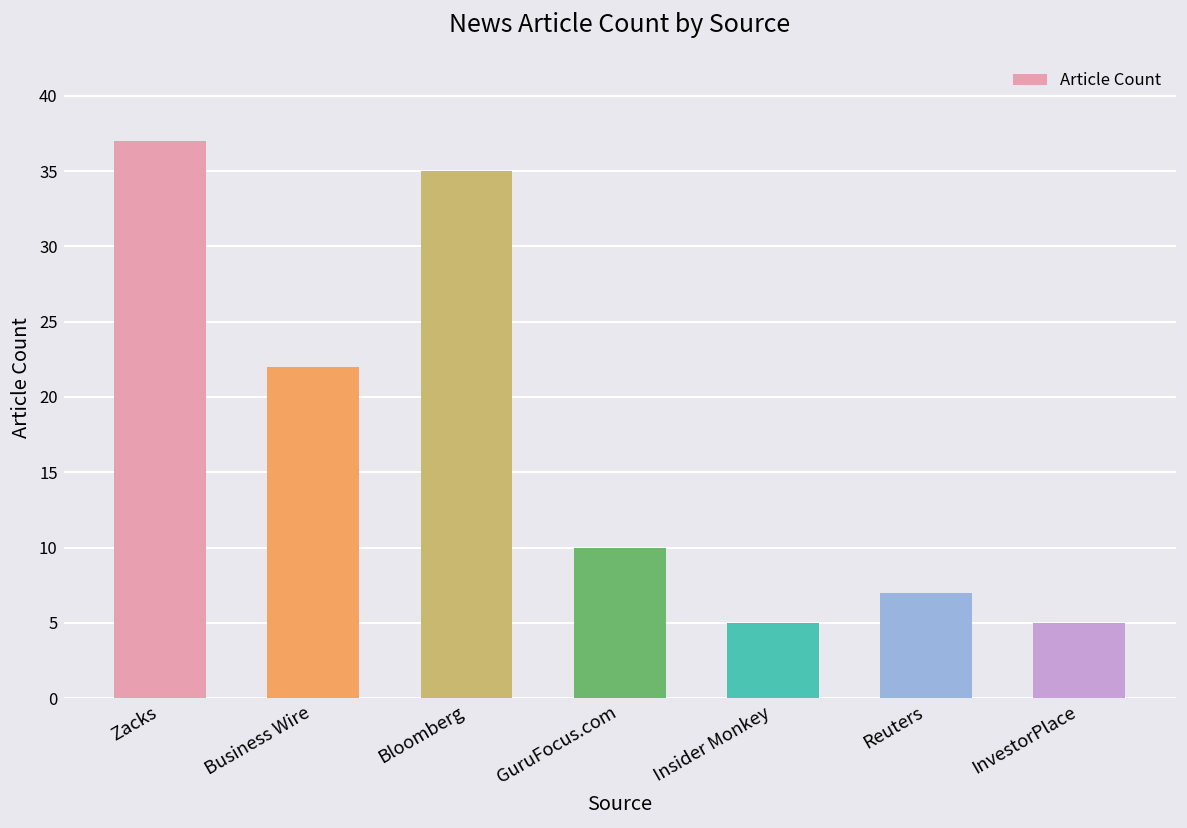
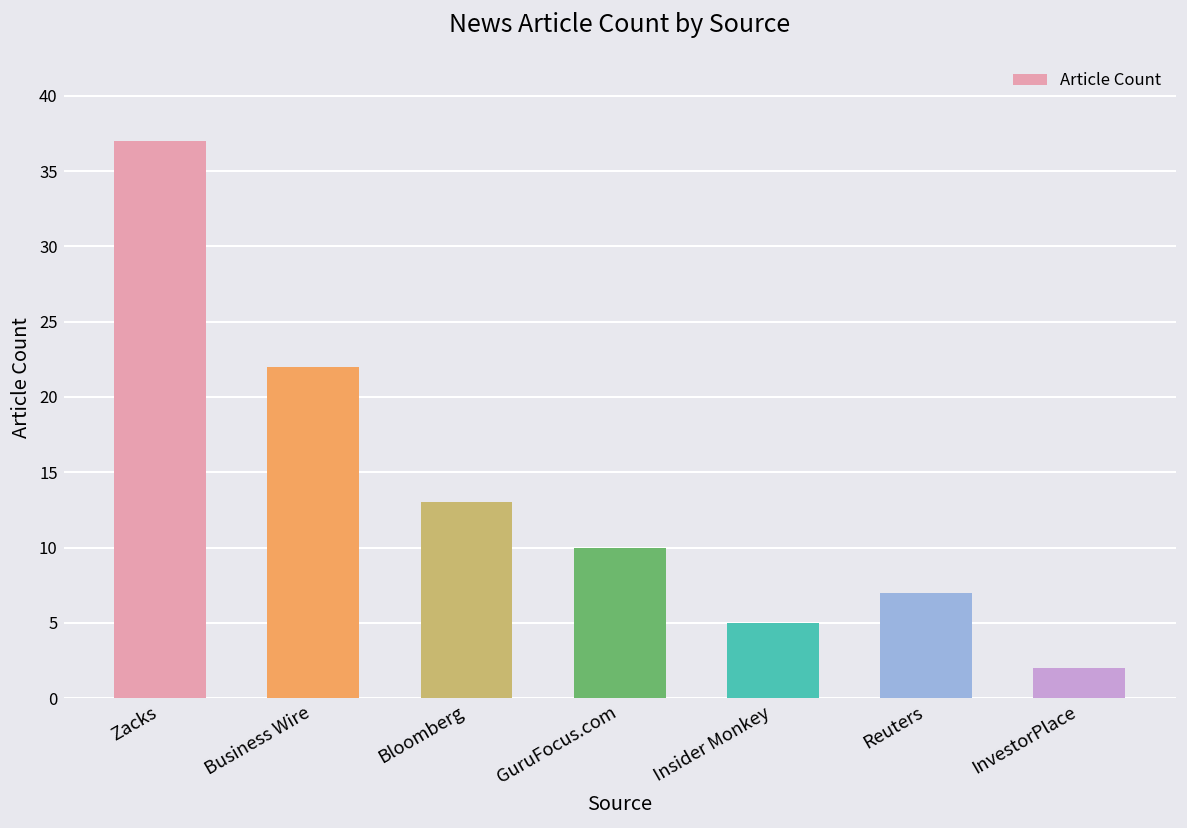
  {
    "Zacks": 37,
    "Business Wire": 22,
-   "Bloomberg": 35,
+   "Bloomberg": 13,
    "GuruFocus.com": 10,
    "Insider Monkey": 5,
    "Reuters": 7,
-   "InvestorPlace": 5
+   "InvestorPlace": 2
  }
